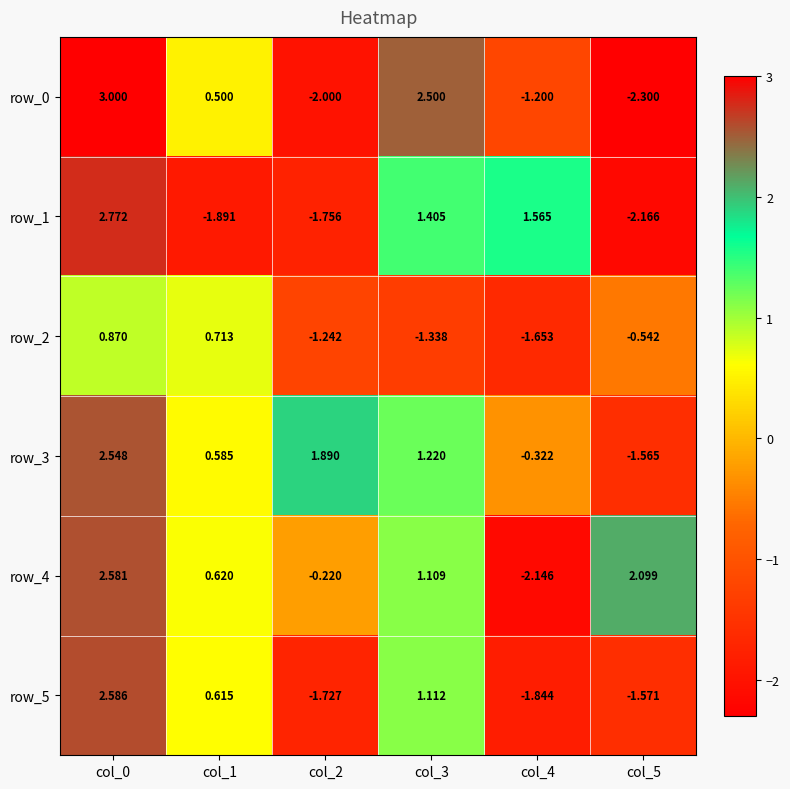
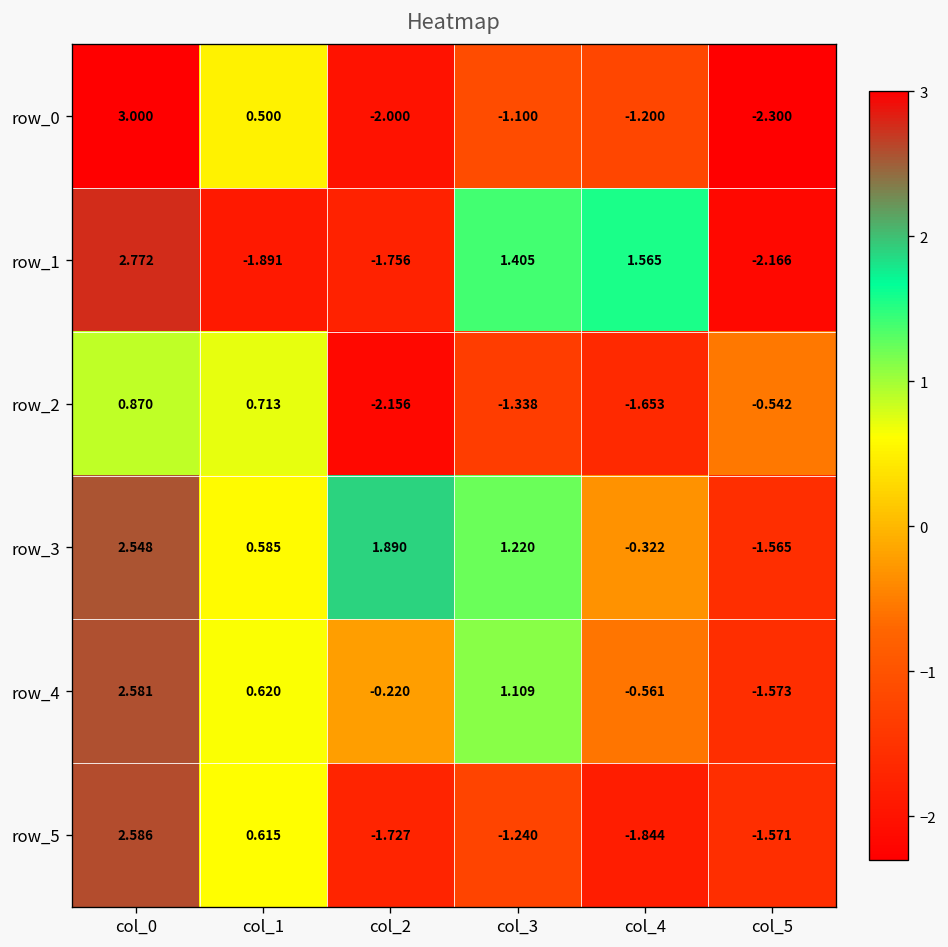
  {
    "row_0": {
      "col_0": 3.000,
      "col_1": 0.500,
      "col_2": -2.000,
-     "col_3": 2.500,
+     "col_3": -1.100,
      "col_4": -1.200,
      "col_5": -2.300
    },
    "row_1": {
      "col_0": 2.772,
      "col_1": -1.891,
      "col_2": -1.756,
      "col_3": 1.405,
      "col_4": 1.565,
      "col_5": -2.166
    },
    "row_2": {
      "col_0": 0.870,
      "col_1": 0.713,
-     "col_2": -1.242,
+     "col_2": -2.156,
      "col_3": -1.338,
      "col_4": -1.653,
      "col_5": -0.542
    },
    "row_3": {
      "col_0": 2.548,
      "col_1": 0.585,
      "col_2": 1.890,
      "col_3": 1.220,
      "col_4": -0.322,
      "col_5": -1.565
    },
    "row_4": {
      "col_0": 2.581,
      "col_1": 0.620,
      "col_2": -0.220,
      "col_3": 1.109,
-     "col_4": -2.146,
-     "col_5": 2.099
+     "col_4": -0.561,
+     "col_5": -1.573
    },
    "row_5": {
      "col_0": 2.586,
      "col_1": 0.615,
      "col_2": -1.727,
-     "col_3": 1.112,
+     "col_3": -1.240,
      "col_4": -1.844,
      "col_5": -1.571
    }
  }
